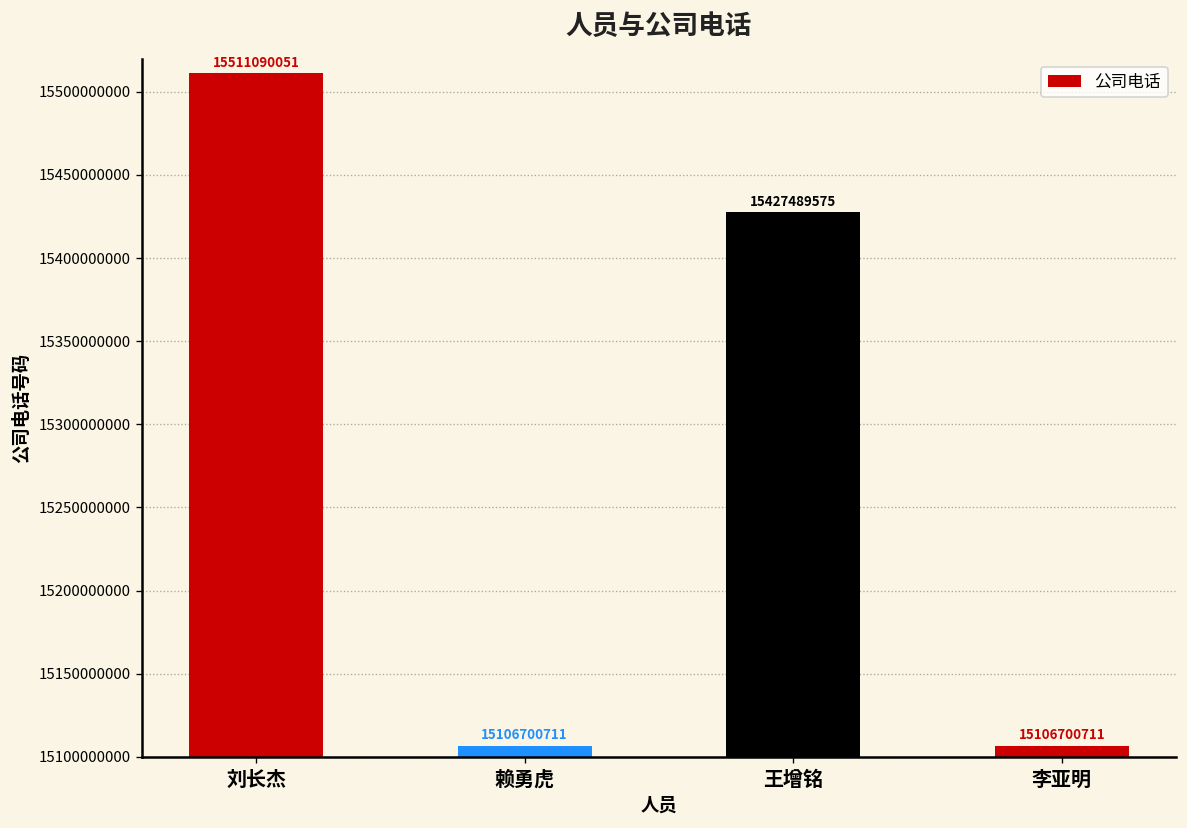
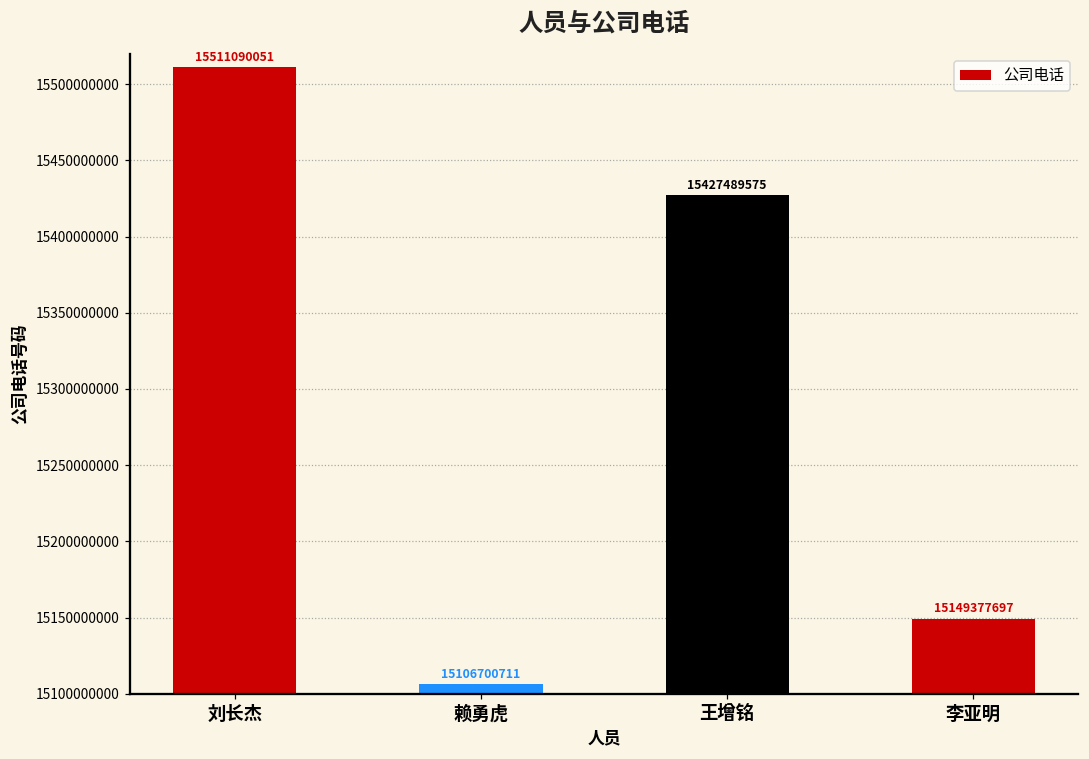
  {
    "刘长杰": 15511090051,
    "赖勇虎": 15106700711,
    "王增铭": 15427489575,
-   "李亚明": 15106700711
+   "李亚明": 15149377697
  }
